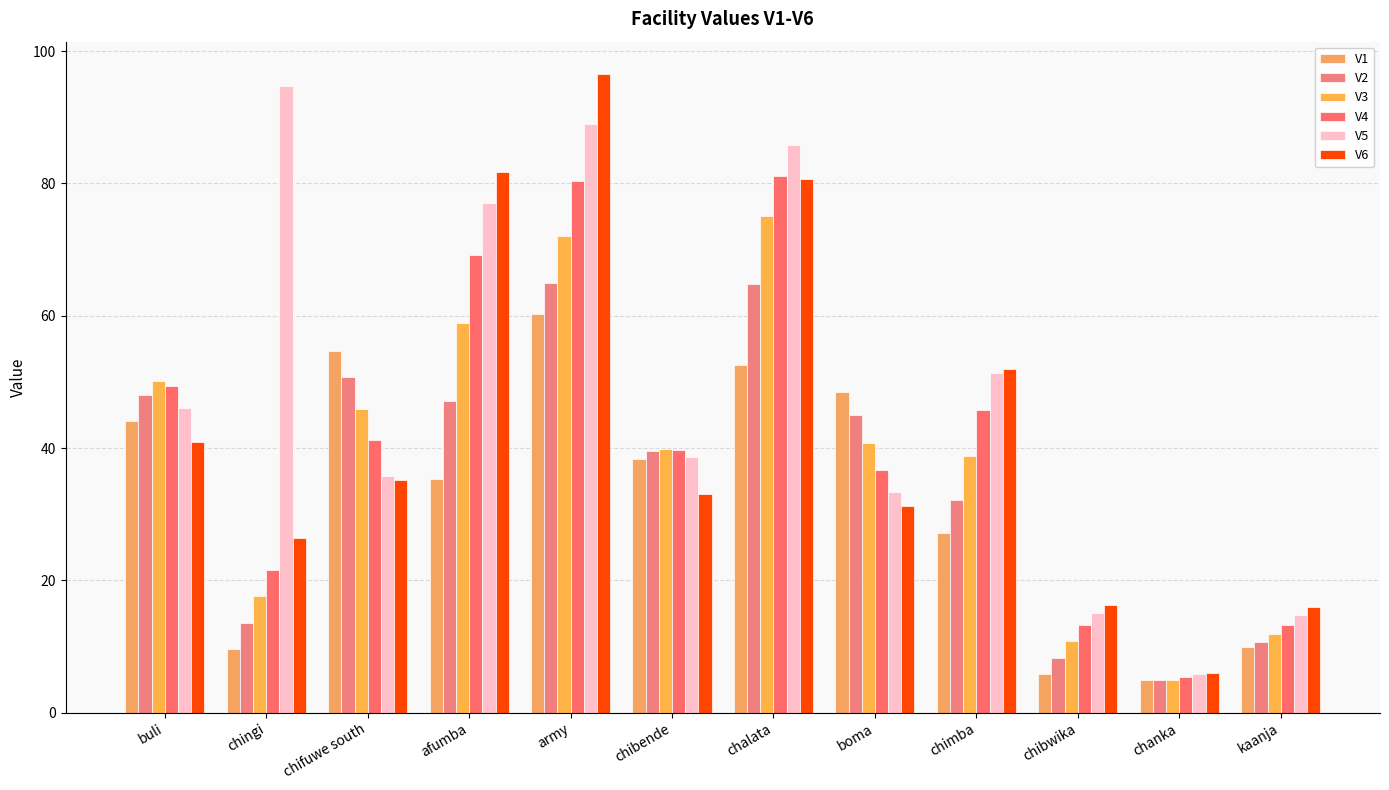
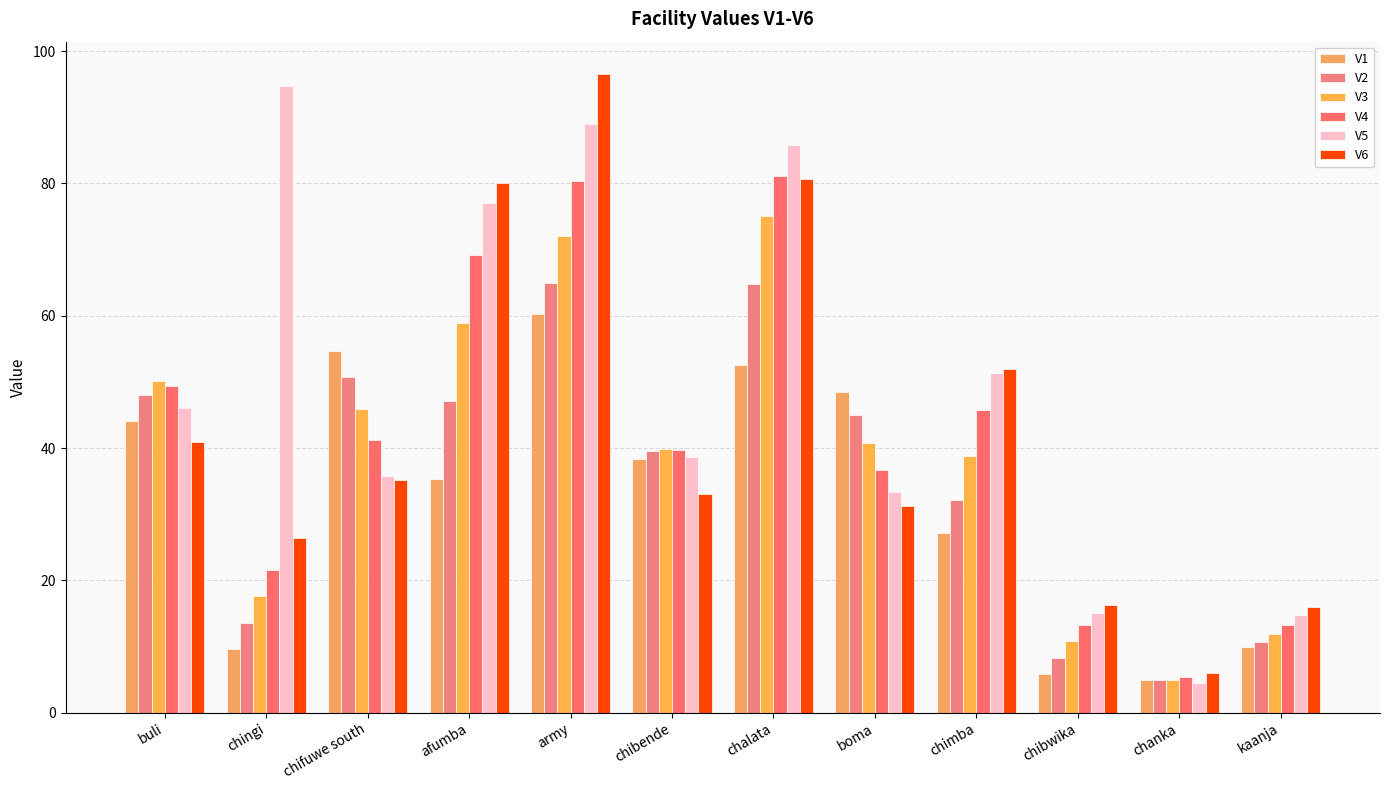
  {
    "V5": {
      "buli": 46,
      "chingi": 95,
      "chifuwe south": 36,
      "afumba": 77,
      "army": 89,
      "chibende": 39,
      "chalata": 86,
      "boma": 33,
      "chimba": 51,
      "chibwika": 15,
-     "chanka": 6,
+     "chanka": 4,
      "kaanja": 15
    },
    "V6": {
      "buli": 41,
      "chingi": 26,
      "chifuwe south": 35,
-     "afumba": 82,
+     "afumba": 80,
      "army": 97,
      "chibende": 33,
      "chalata": 81,
      "boma": 31,
      "chimba": 52,
      "chibwika": 16,
      "chanka": 6,
      "kaanja": 16
    }
  }
